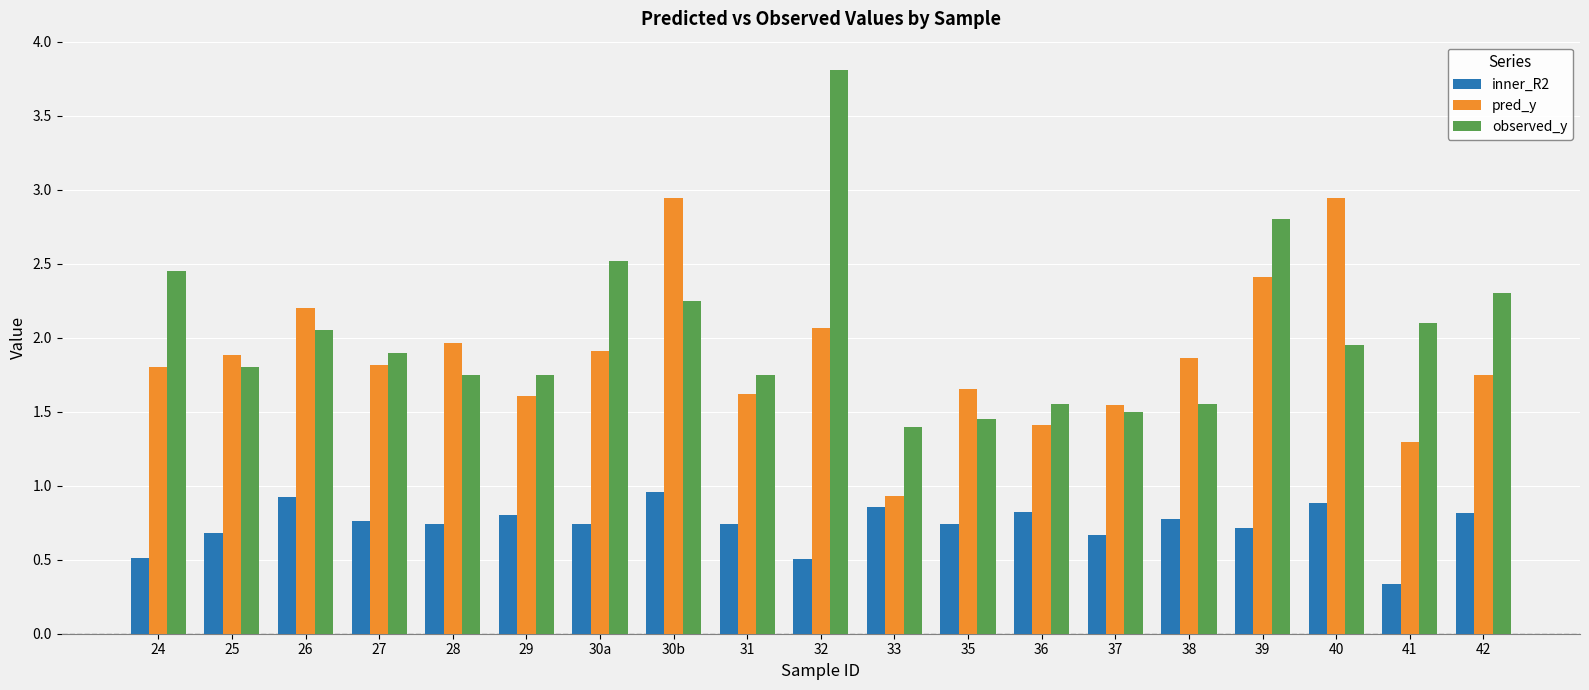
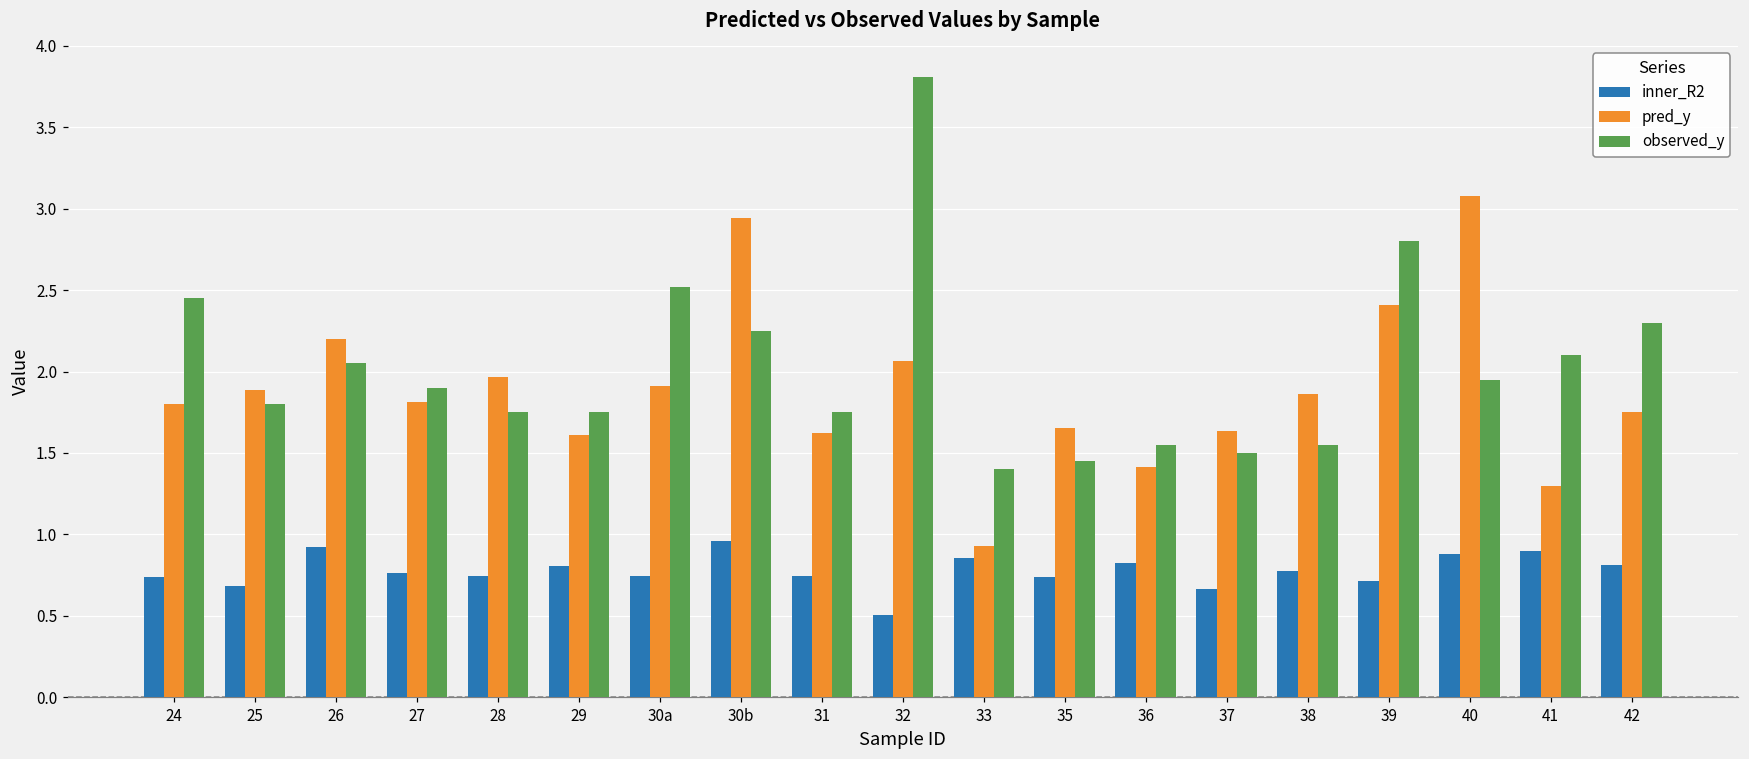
  {
    "inner_R2": {
-     "24": 0.51,
+     "24": 0.74,
      "25": 0.68,
      "26": 0.92,
      "27": 0.76,
      "28": 0.74,
      "29": 0.80,
      "30a": 0.74,
      "30b": 0.96,
      "31": 0.74,
      "32": 0.51,
      "33": 0.85,
      "35": 0.74,
      "36": 0.82,
      "37": 0.66,
      "38": 0.78,
      "39": 0.71,
      "40": 0.88,
-     "41": 0.34,
+     "41": 0.90,
      "42": 0.81
    },
    "pred_y": {
      "24": 1.80,
      "25": 1.89,
      "26": 2.20,
      "27": 1.81,
      "28": 1.97,
      "29": 1.61,
      "30a": 1.91,
      "30b": 2.94,
      "31": 1.62,
      "32": 2.06,
      "33": 0.93,
      "35": 1.65,
      "36": 1.41,
-     "37": 1.55,
+     "37": 1.63,
      "38": 1.86,
      "39": 2.41,
-     "40": 2.95,
+     "40": 3.08,
      "41": 1.30,
      "42": 1.75
    },
    "observed_y": {
      "24": 2.45,
      "25": 1.80,
      "26": 2.05,
      "27": 1.90,
      "28": 1.75,
      "29": 1.75,
      "30a": 2.52,
      "30b": 2.25,
      "31": 1.75,
      "32": 3.81,
      "33": 1.40,
      "35": 1.45,
      "36": 1.55,
      "37": 1.50,
      "38": 1.55,
      "39": 2.80,
      "40": 1.95,
      "41": 2.10,
      "42": 2.30
    }
  }
